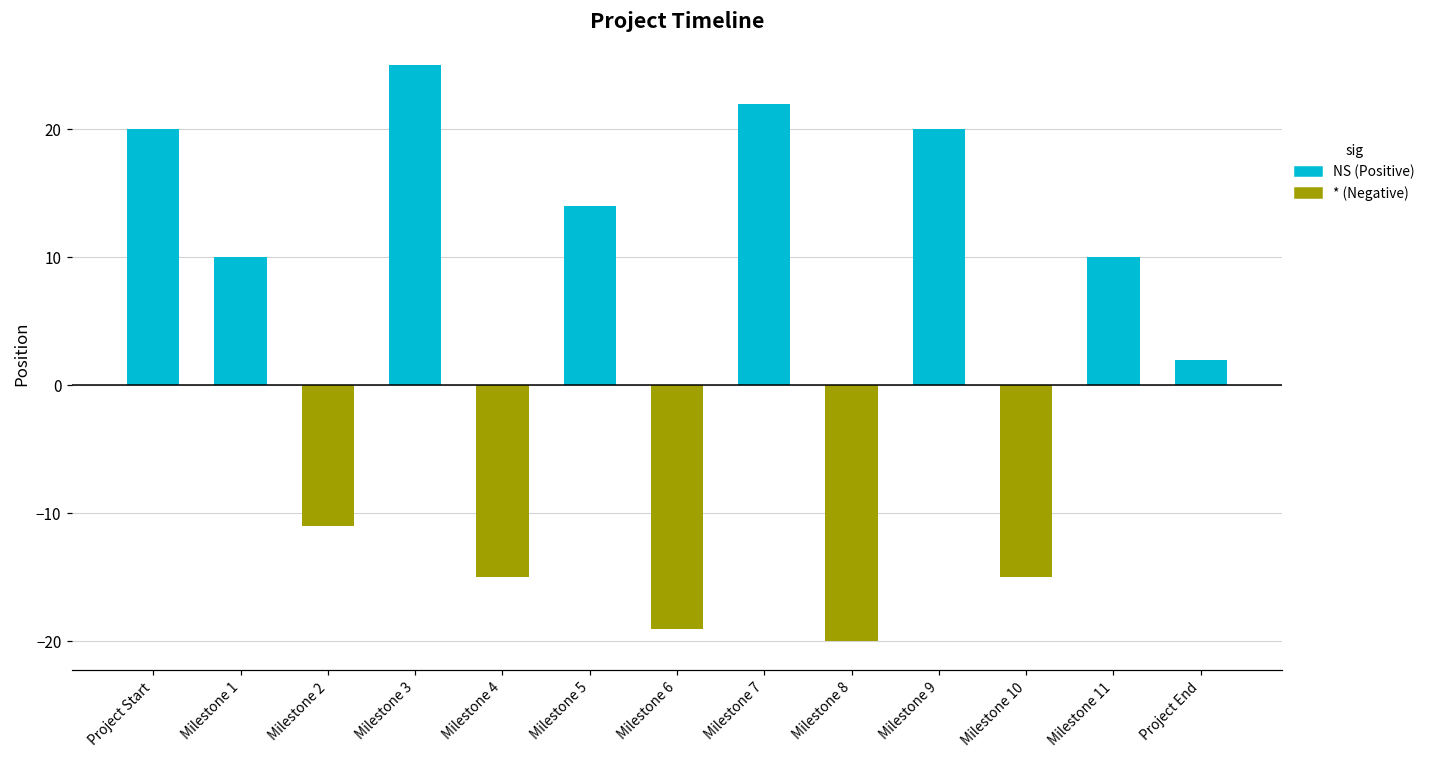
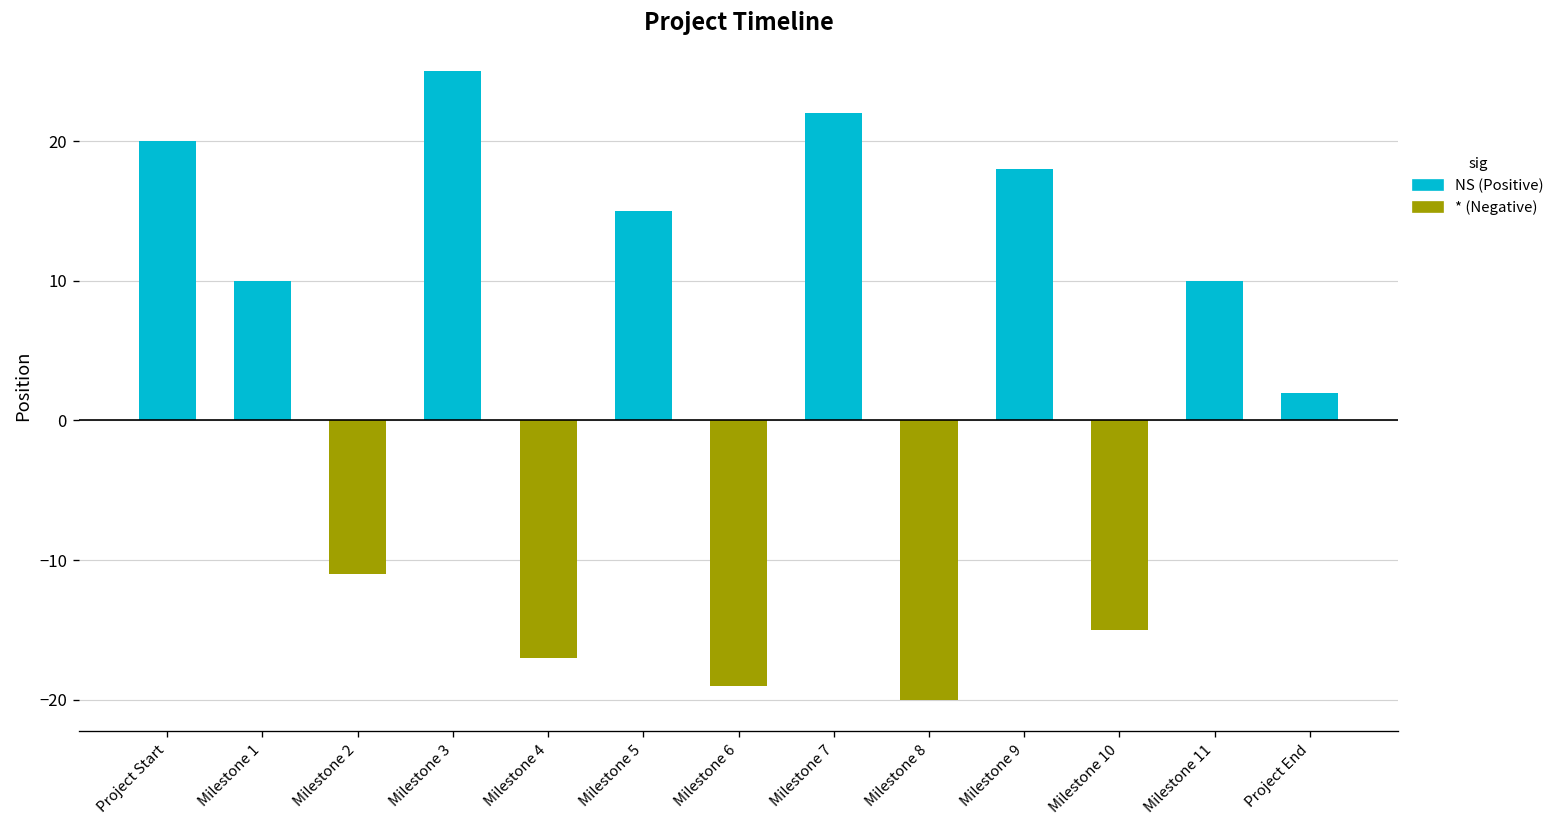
  {
    "Project Start": 20,
    "Milestone 1": 10,
    "Milestone 2": -11,
    "Milestone 3": 25,
-   "Milestone 4": -15,
-   "Milestone 5": 14,
+   "Milestone 4": -17,
+   "Milestone 5": 15,
    "Milestone 6": -19,
    "Milestone 7": 22,
    "Milestone 8": -20,
-   "Milestone 9": 20,
+   "Milestone 9": 18,
    "Milestone 10": -15,
    "Milestone 11": 10,
    "Project End": 2
  }
